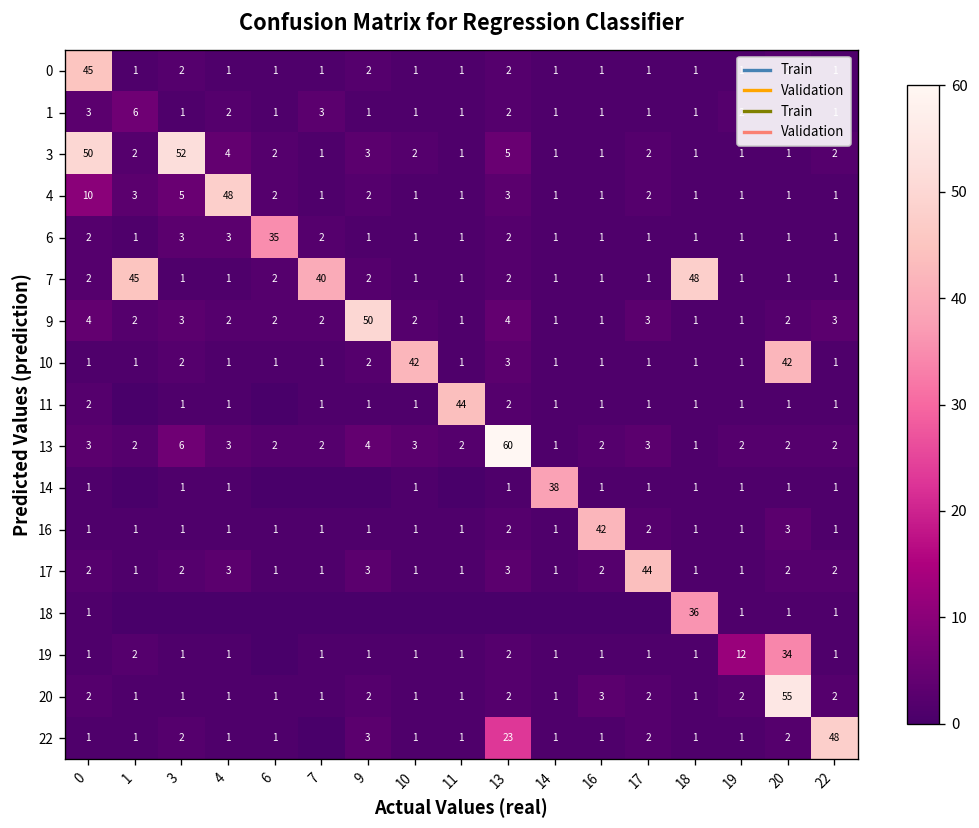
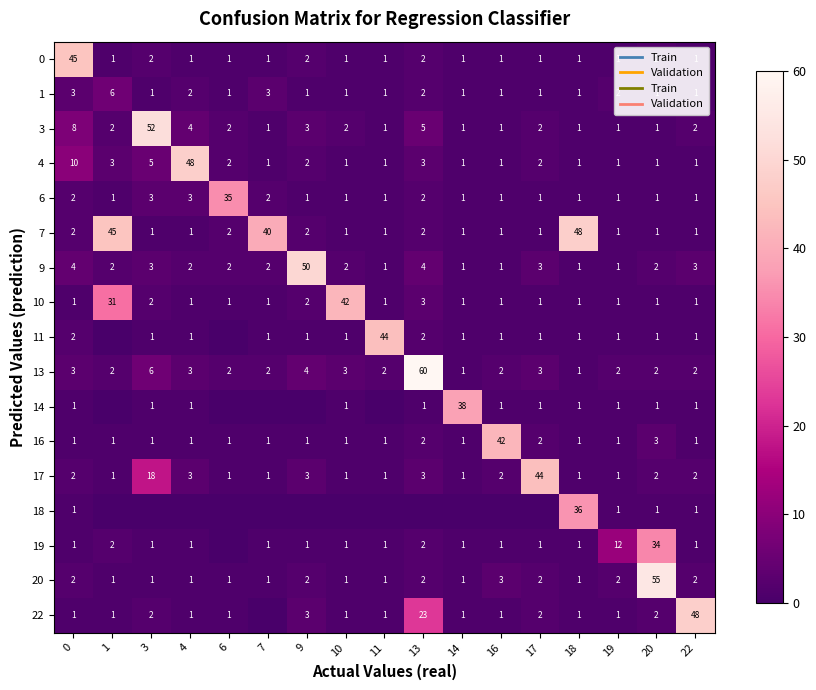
  {
    "3": {
-     "0": 50,
+     "0": 8,
      "1": 2,
      "3": 52,
      "4": 4,
      "6": 2,
      "7": 1,
      "9": 3,
      "10": 2,
      "11": 1,
      "13": 5,
      "14": 1,
      "16": 1,
      "17": 2,
      "18": 1,
      "19": 1,
      "20": 1,
      "22": 2
    },
    "10": {
      "0": 1,
-     "1": 1,
+     "1": 31,
      "3": 2,
      "4": 1,
      "6": 1,
      "7": 1,
      "9": 2,
      "10": 42,
      "11": 1,
      "13": 3,
      "14": 1,
      "16": 1,
      "17": 1,
      "18": 1,
      "19": 1,
-     "20": 42,
+     "20": 1,
      "22": 1
    },
    "17": {
      "0": 2,
      "1": 1,
-     "3": 2,
+     "3": 18,
      "4": 3,
      "6": 1,
      "7": 1,
      "9": 3,
      "10": 1,
      "11": 1,
      "13": 3,
      "14": 1,
      "16": 2,
      "17": 44,
      "18": 1,
      "19": 1,
      "20": 2,
      "22": 2
    }
  }
